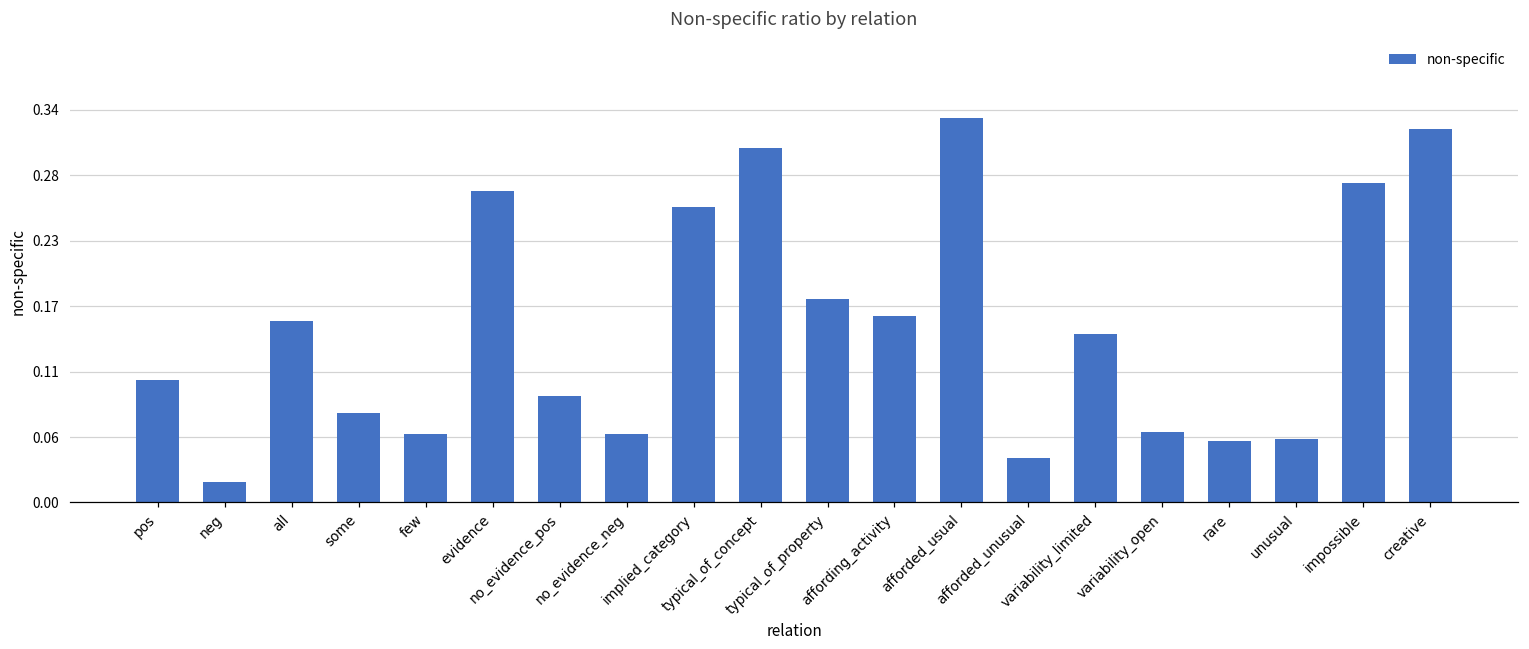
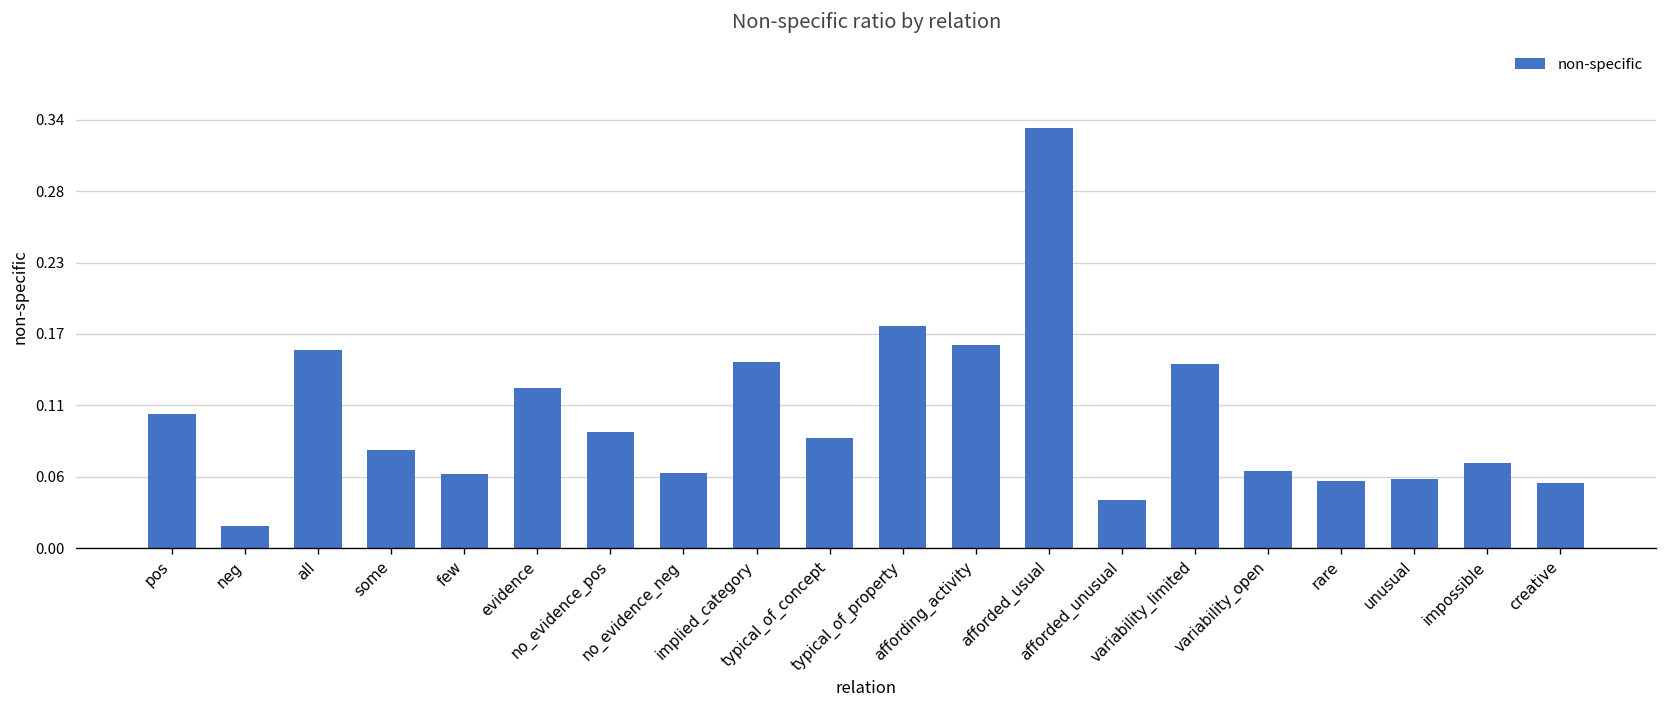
  {
    "pos": 0.106,
    "neg": 0.018,
    "all": 0.158,
    "some": 0.078,
    "few": 0.059,
-   "evidence": 0.270,
+   "evidence": 0.127,
    "no_evidence_pos": 0.092,
    "no_evidence_neg": 0.060,
-   "implied_category": 0.256,
-   "typical_of_concept": 0.307,
+   "implied_category": 0.148,
+   "typical_of_concept": 0.088,
    "typical_of_property": 0.176,
    "affording_activity": 0.161,
    "afforded_usual": 0.333,
    "afforded_unusual": 0.038,
    "variability_limited": 0.146,
    "variability_open": 0.061,
    "rare": 0.053,
    "unusual": 0.055,
-   "impossible": 0.276,
-   "creative": 0.324
+   "impossible": 0.068,
+   "creative": 0.052
  }
